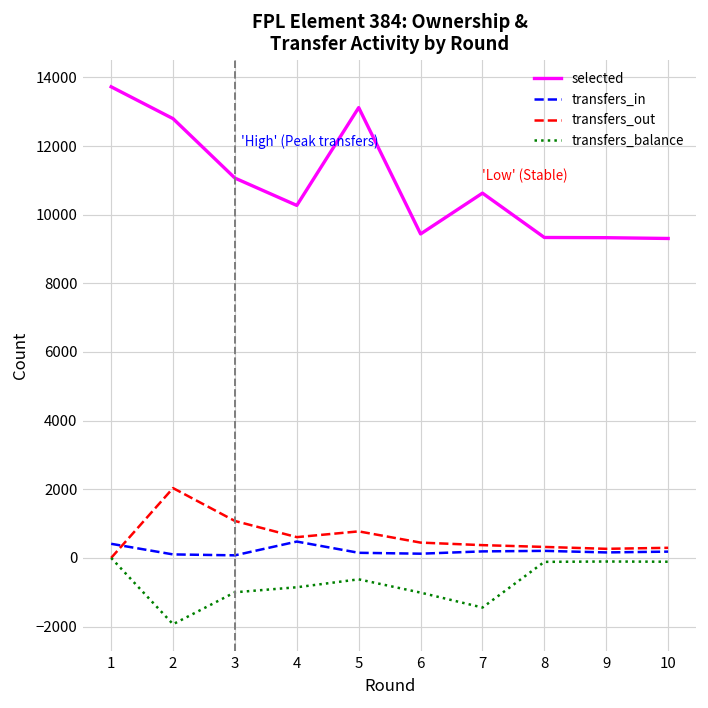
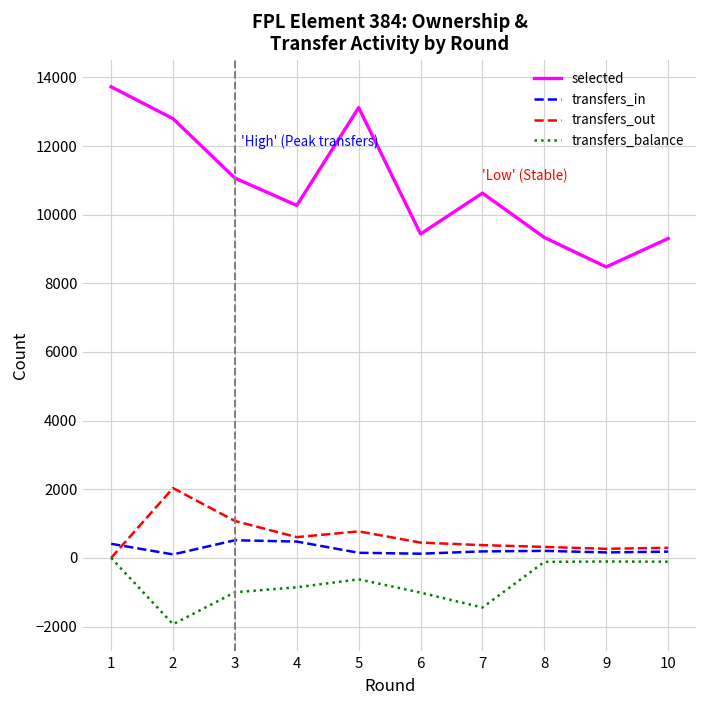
  {
    "selected": {
      "1": 13700,
      "2": 12800,
      "3": 11100,
      "4": 10300,
      "5": 13100,
      "6": 9400,
      "7": 10600,
      "8": 9300,
-     "9": 9300,
+     "9": 8500,
      "10": 9300
    },
    "transfers_in": {
      "1": 400,
      "2": 100,
-     "3": 100,
+     "3": 500,
      "4": 500,
      "5": 100,
      "6": 100,
      "7": 200,
      "8": 200,
      "9": 200,
      "10": 200
    },
    "transfers_out": {
      "2": 2000,
      "3": 1100,
      "4": 600,
      "5": 800,
      "6": 400,
      "7": 400,
      "8": 300,
      "9": 300,
      "10": 300
    },
    "transfers_balance": {
      "2": -1900,
      "3": -1000,
      "4": -900,
      "5": -600,
      "6": -1000,
      "7": -1400,
      "8": -100,
      "9": -100,
      "10": -100
    }
  }
